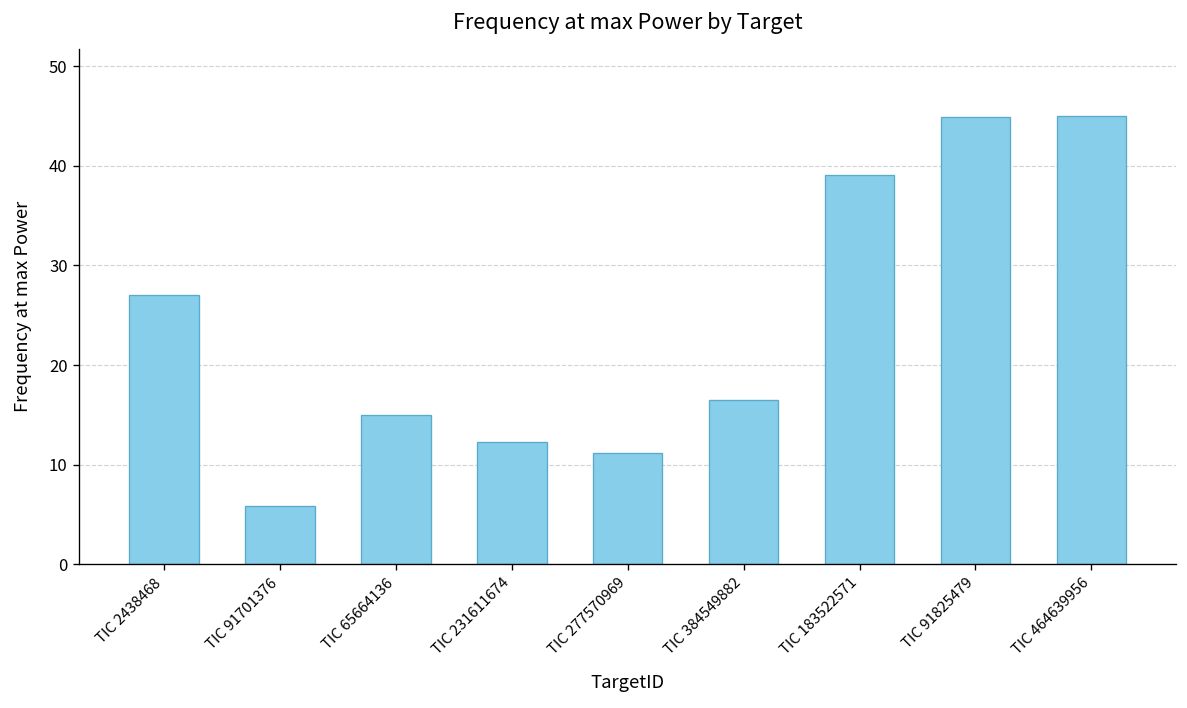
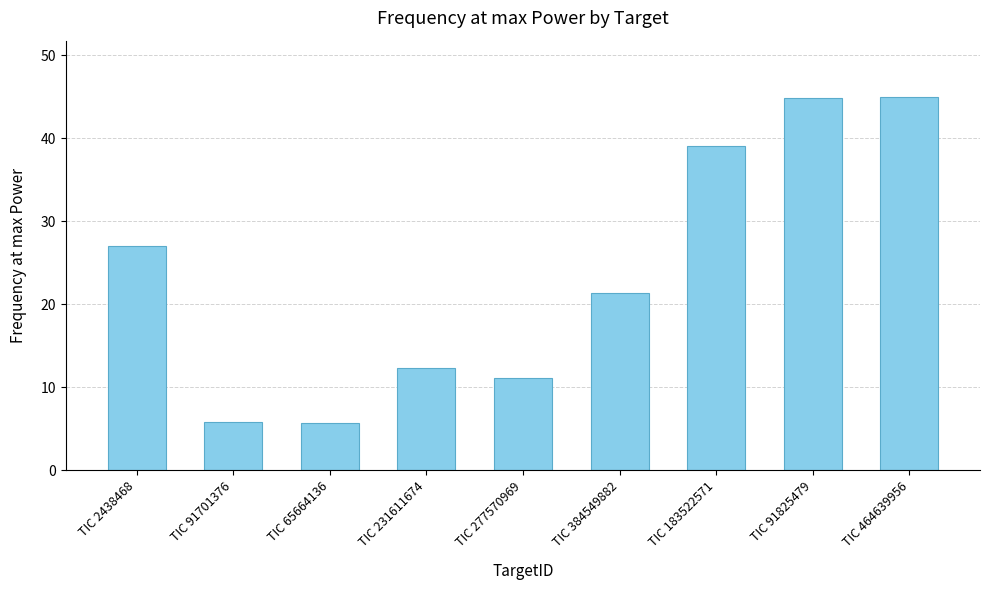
  {
    "TIC 2438468": 27,
    "TIC 91701376": 6,
-   "TIC 65664136": 15,
+   "TIC 65664136": 6,
    "TIC 231611674": 12,
    "TIC 277570969": 11,
-   "TIC 384549882": 16,
+   "TIC 384549882": 21,
    "TIC 183522571": 39,
    "TIC 91825479": 45,
    "TIC 464639956": 45
  }
